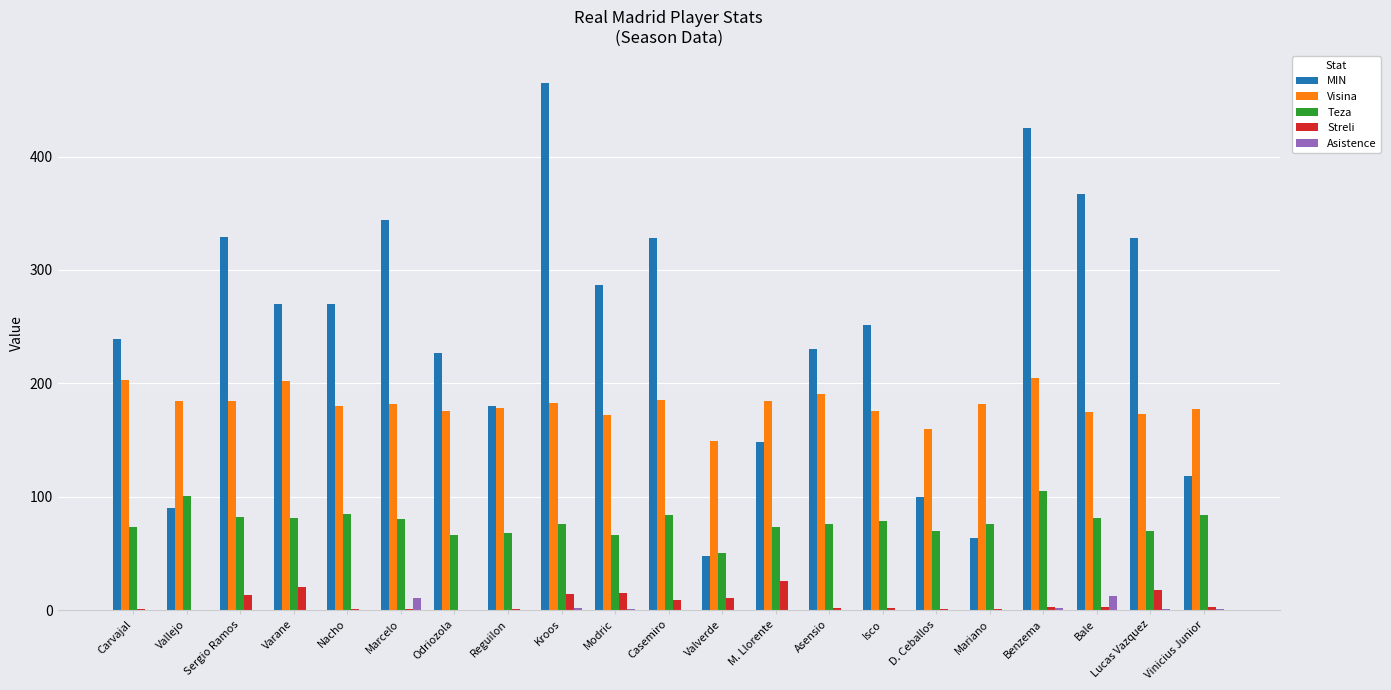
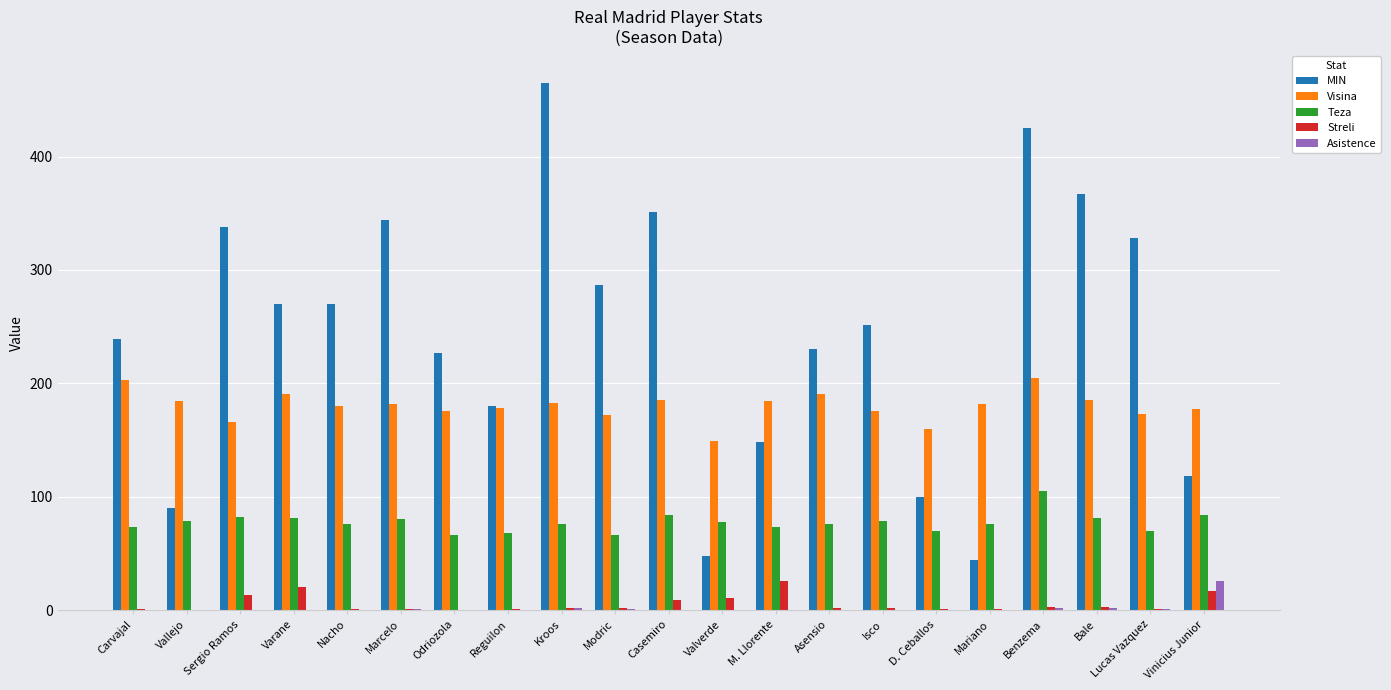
  {
    "MIN": {
      "Carvajal": 239,
      "Vallejo": 90,
-     "Sergio Ramos": 329,
+     "Sergio Ramos": 338,
      "Varane": 270,
      "Nacho": 270,
      "Marcelo": 344,
      "Odriozola": 227,
      "Reguilon": 180,
      "Kroos": 465,
      "Modric": 287,
-     "Casemiro": 328,
+     "Casemiro": 351,
      "Valverde": 48,
      "M. Llorente": 148,
      "Asensio": 230,
      "Isco": 251,
      "D. Ceballos": 100,
-     "Mariano": 64,
+     "Mariano": 44,
      "Benzema": 425,
      "Bale": 367,
      "Lucas Vazquez": 328,
      "Vinicius Junior": 118
    },
    "Visina": {
      "Carvajal": 203,
      "Vallejo": 184,
-     "Sergio Ramos": 184,
-     "Varane": 202,
+     "Sergio Ramos": 166,
+     "Varane": 191,
      "Nacho": 180,
      "Marcelo": 182,
      "Odriozola": 176,
      "Reguilon": 178,
      "Kroos": 183,
      "Modric": 172,
      "Casemiro": 185,
      "Valverde": 149,
      "M. Llorente": 184,
      "Asensio": 191,
      "Isco": 176,
      "D. Ceballos": 160,
      "Mariano": 182,
      "Benzema": 205,
-     "Bale": 175,
+     "Bale": 185,
      "Lucas Vazquez": 173,
      "Vinicius Junior": 177
    },
    "Teza": {
      "Carvajal": 73,
-     "Vallejo": 101,
+     "Vallejo": 79,
      "Sergio Ramos": 82,
      "Varane": 81,
-     "Nacho": 85,
+     "Nacho": 76,
      "Marcelo": 80,
      "Odriozola": 66,
      "Reguilon": 68,
      "Kroos": 76,
      "Modric": 66,
      "Casemiro": 84,
-     "Valverde": 50,
+     "Valverde": 78,
      "M. Llorente": 73,
      "Asensio": 76,
      "Isco": 79,
      "D. Ceballos": 70,
      "Mariano": 76,
      "Benzema": 105,
      "Bale": 81,
      "Lucas Vazquez": 70,
      "Vinicius Junior": 84
    },
    "Streli": {
      "Vallejo": 0,
      "Sergio Ramos": 13,
      "Varane": 20,
      "Odriozola": 0,
-     "Kroos": 14,
-     "Modric": 15,
+     "Kroos": 2,
+     "Modric": 2,
      "Casemiro": 9,
      "Valverde": 11,
      "M. Llorente": 26,
      "Benzema": 3,
      "Bale": 3,
-     "Lucas Vazquez": 18,
-     "Vinicius Junior": 3
+     "Lucas Vazquez": 1,
+     "Vinicius Junior": 17
    },
    "Asistence": {
      "Carvajal": 0,
      "Vallejo": 0,
      "Sergio Ramos": 0,
      "Varane": 0,
      "Nacho": 0,
-     "Marcelo": 11,
+     "Marcelo": 1,
      "Odriozola": 0,
      "Reguilon": 0,
      "Casemiro": 0,
      "Valverde": 0,
      "M. Llorente": 0,
      "Asensio": 0,
      "Isco": 0,
      "D. Ceballos": 0,
      "Mariano": 0,
-     "Bale": 12,
-     "Vinicius Junior": 1
+     "Bale": 2,
+     "Vinicius Junior": 26
    }
  }
